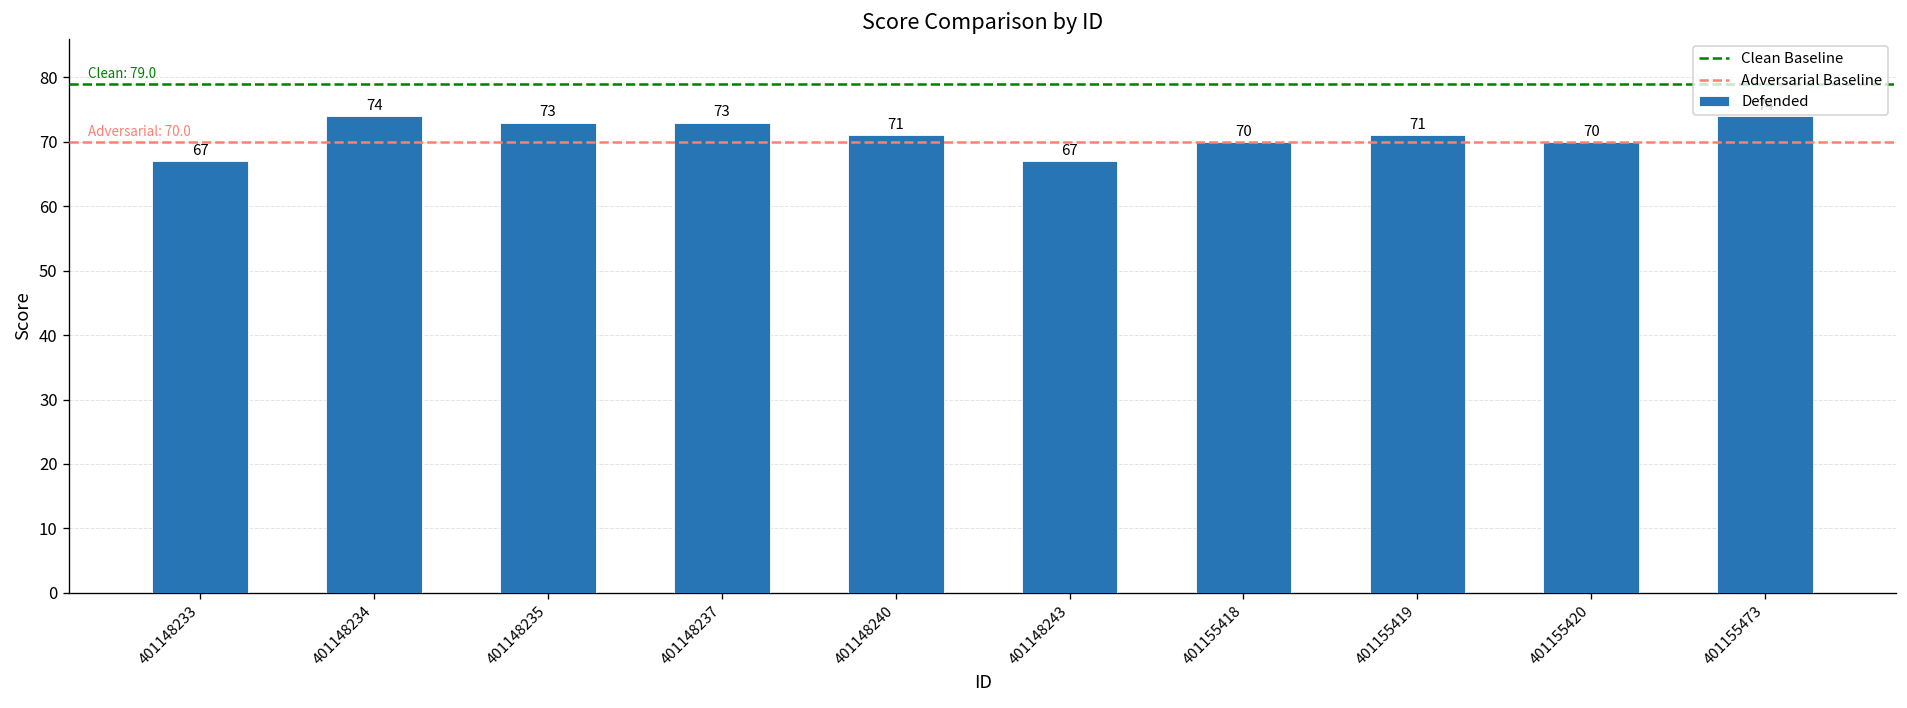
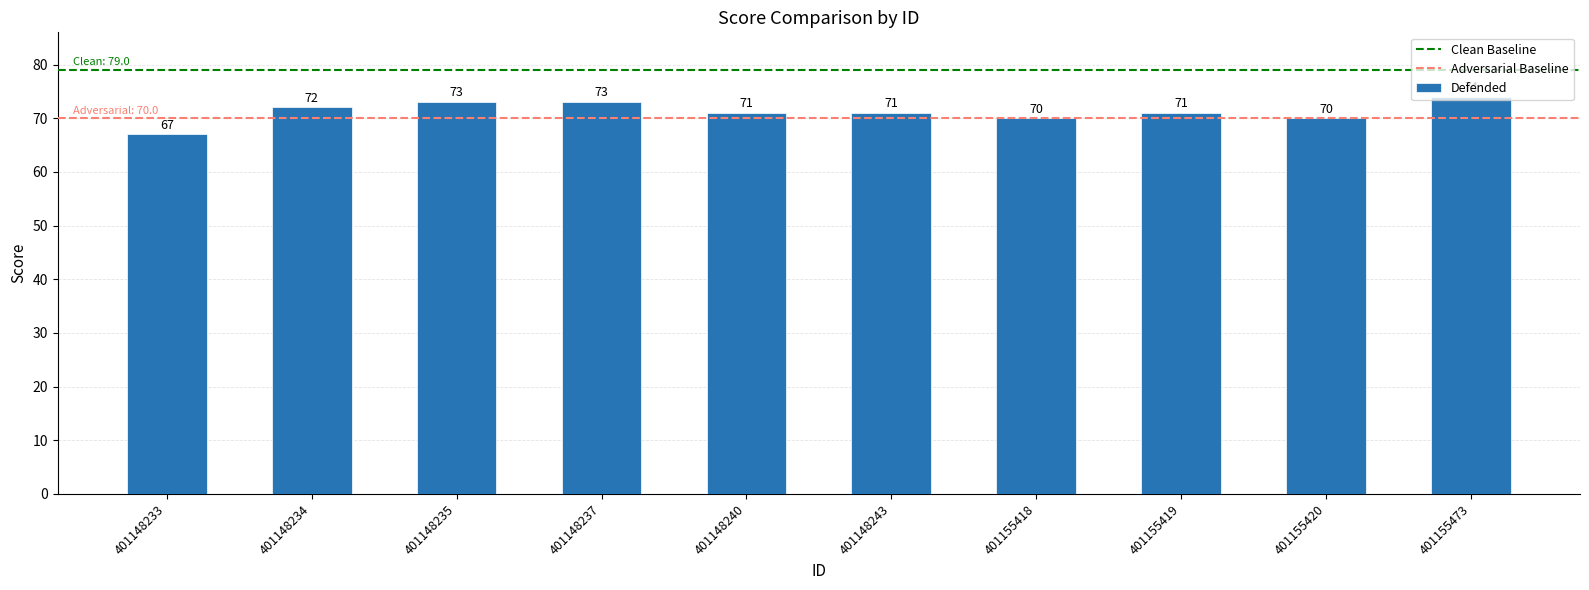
  {
    "401148233": 67,
-   "401148234": 74,
+   "401148234": 72,
    "401148235": 73,
    "401148237": 73,
    "401148240": 71,
-   "401148243": 67,
+   "401148243": 71,
    "401155418": 70,
    "401155419": 71,
    "401155420": 70
  }
